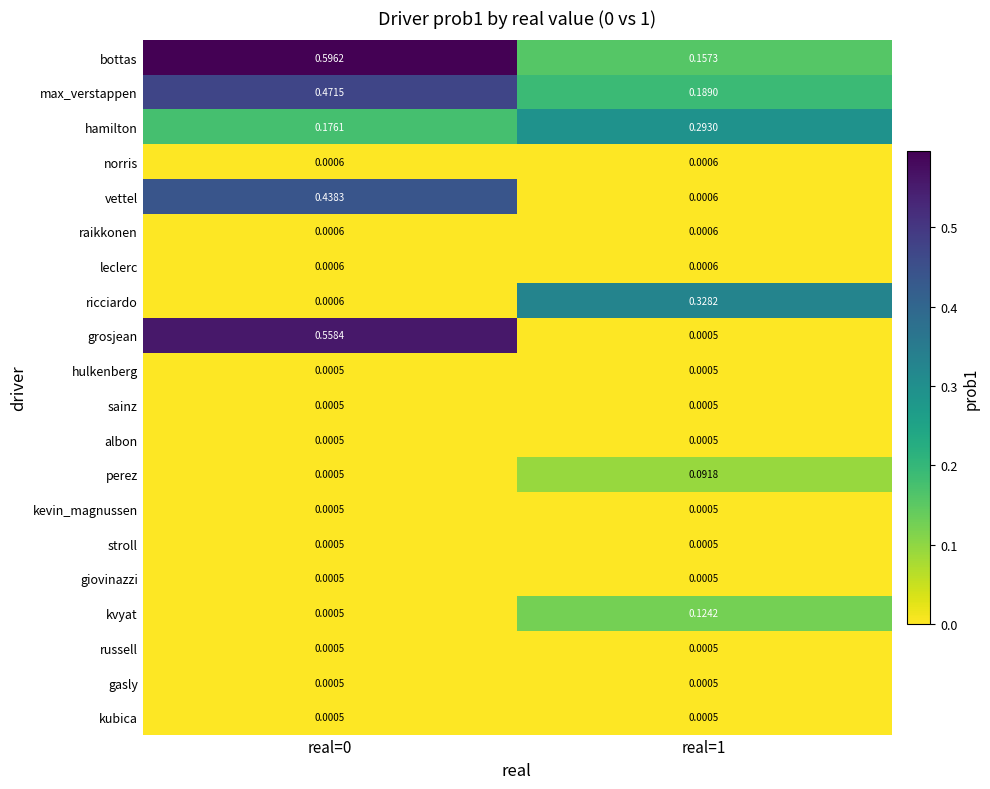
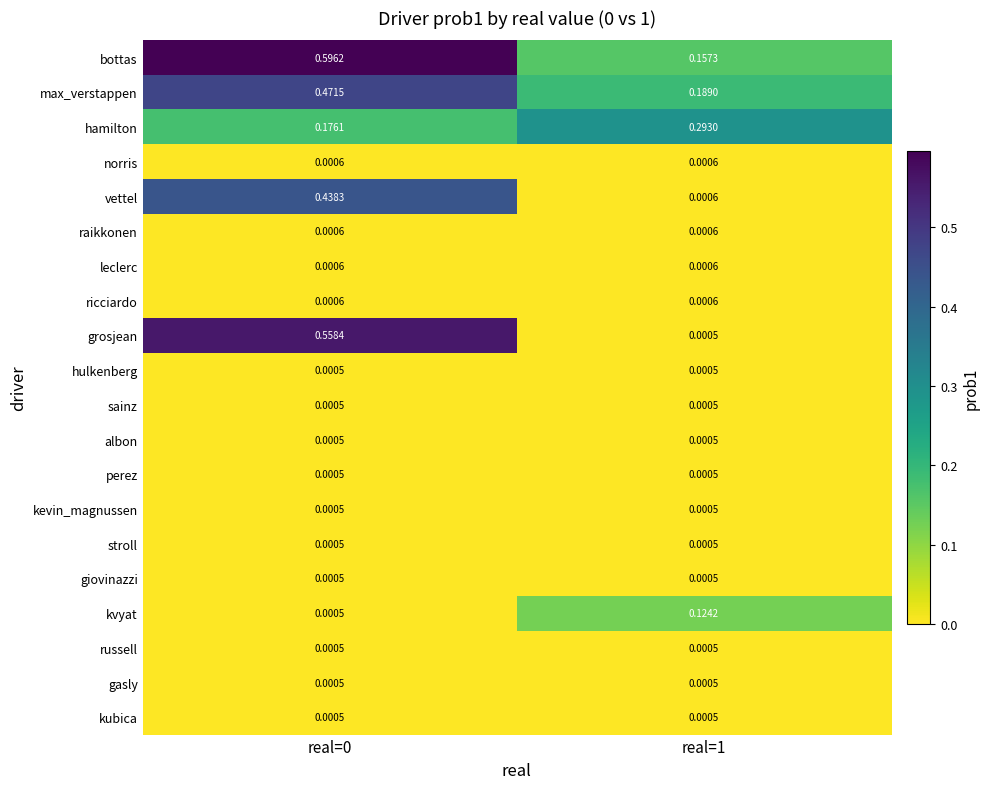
  {
    "bottas": {
      "real=0": 0.5962,
      "real=1": 0.1573
    },
    "max_verstappen": {
      "real=0": 0.4715,
      "real=1": 0.1890
    },
    "hamilton": {
      "real=0": 0.1761,
      "real=1": 0.2930
    },
    "norris": {
      "real=0": 0.0006,
      "real=1": 0.0006
    },
    "vettel": {
      "real=0": 0.4383,
      "real=1": 0.0006
    },
    "raikkonen": {
      "real=0": 0.0006,
      "real=1": 0.0006
    },
    "leclerc": {
      "real=0": 0.0006,
      "real=1": 0.0006
    },
    "ricciardo": {
      "real=0": 0.0006,
-     "real=1": 0.3282
+     "real=1": 0.0006
    },
    "grosjean": {
      "real=0": 0.5584,
      "real=1": 0.0005
    },
    "hulkenberg": {
      "real=0": 0.0005,
      "real=1": 0.0005
    },
    "sainz": {
      "real=0": 0.0005,
      "real=1": 0.0005
    },
    "albon": {
      "real=0": 0.0005,
      "real=1": 0.0005
    },
    "perez": {
      "real=0": 0.0005,
-     "real=1": 0.0918
+     "real=1": 0.0005
    },
    "kevin_magnussen": {
      "real=0": 0.0005,
      "real=1": 0.0005
    },
    "stroll": {
      "real=0": 0.0005,
      "real=1": 0.0005
    },
    "giovinazzi": {
      "real=0": 0.0005,
      "real=1": 0.0005
    },
    "kvyat": {
      "real=0": 0.0005,
      "real=1": 0.1242
    },
    "russell": {
      "real=0": 0.0005,
      "real=1": 0.0005
    },
    "gasly": {
      "real=0": 0.0005,
      "real=1": 0.0005
    },
    "kubica": {
      "real=0": 0.0005,
      "real=1": 0.0005
    }
  }
